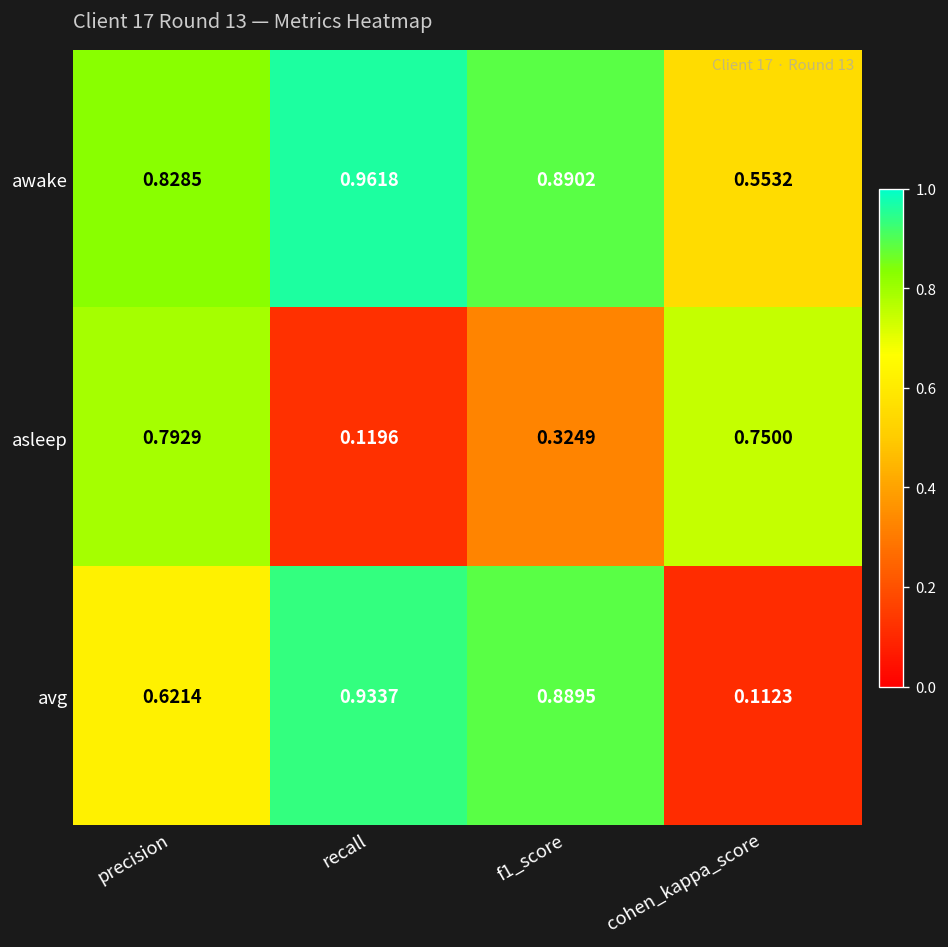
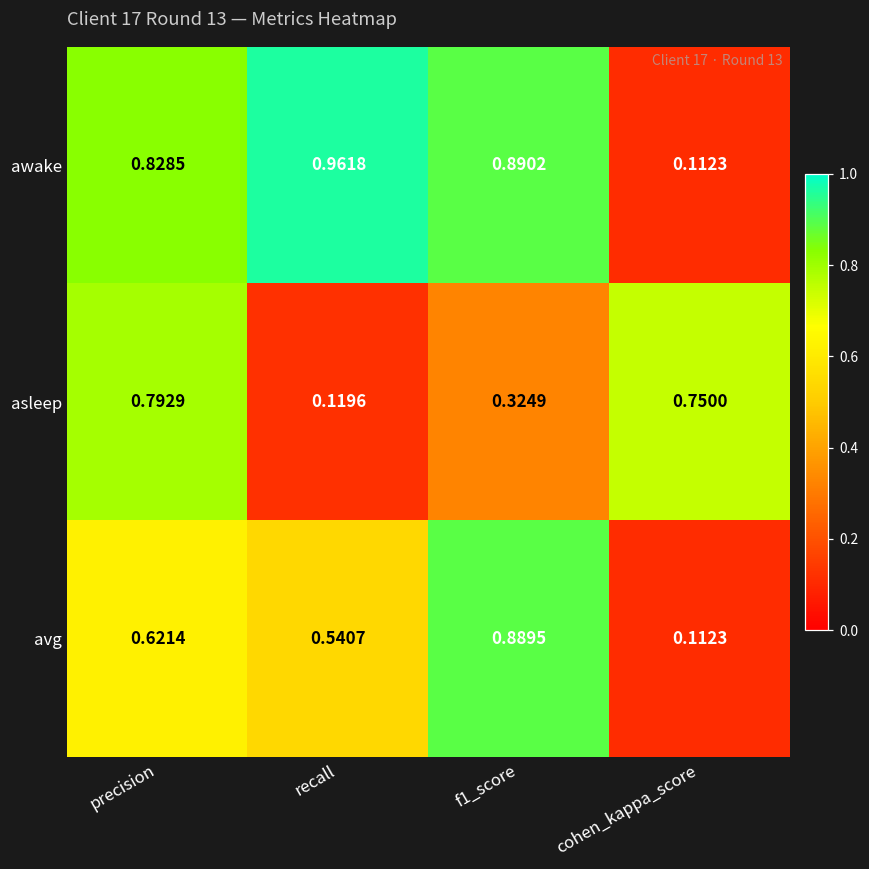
  {
    "awake": {
      "precision": 0.8285,
      "recall": 0.9618,
      "f1_score": 0.8902,
-     "cohen_kappa_score": 0.5532
+     "cohen_kappa_score": 0.1123
    },
    "asleep": {
      "precision": 0.7929,
      "recall": 0.1196,
      "f1_score": 0.3249,
      "cohen_kappa_score": 0.7500
    },
    "avg": {
      "precision": 0.6214,
-     "recall": 0.9337,
+     "recall": 0.5407,
      "f1_score": 0.8895,
      "cohen_kappa_score": 0.1123
    }
  }
